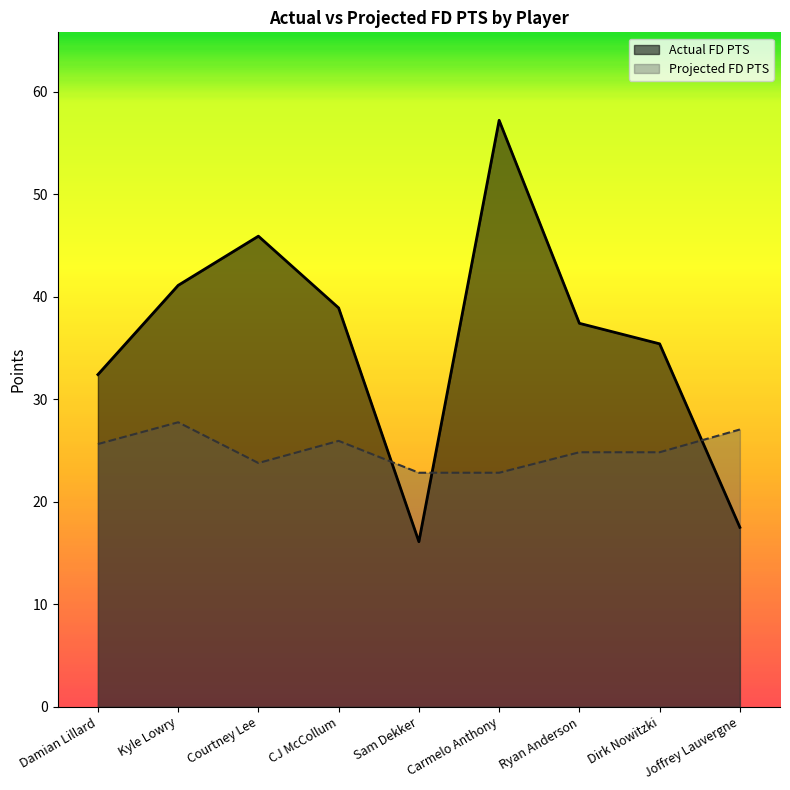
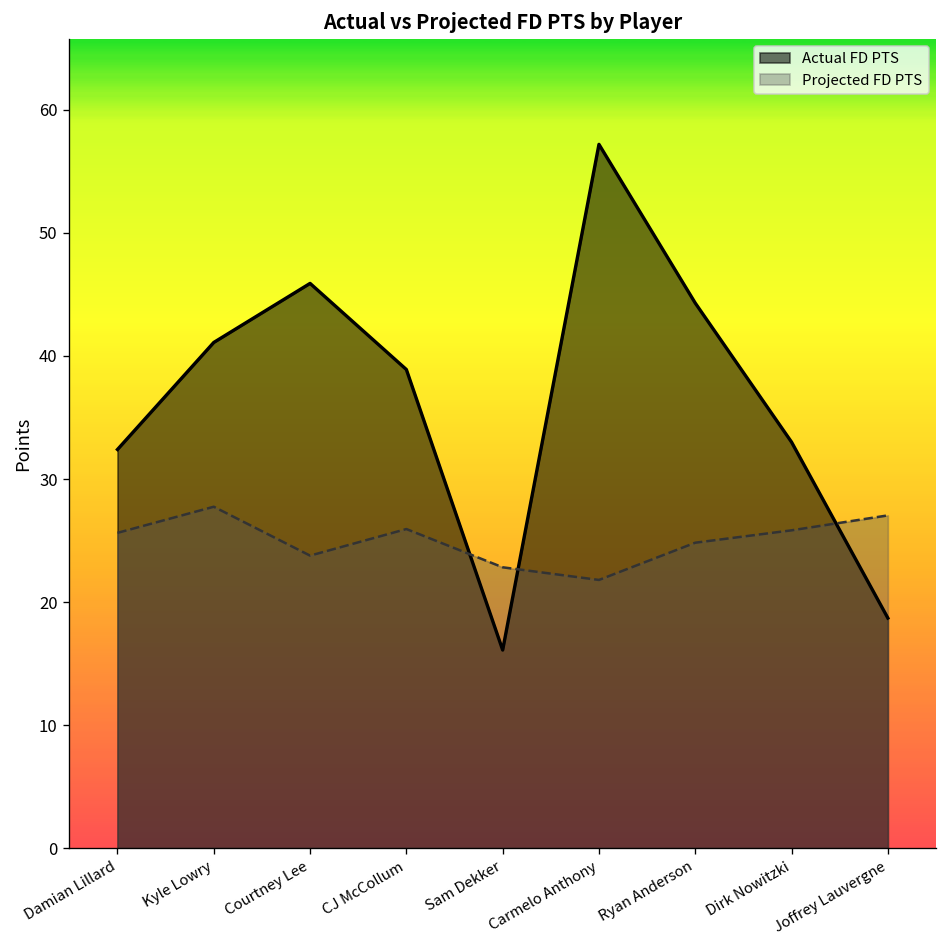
  {
    "Actual FD PTS": {
      "Damian Lillard": 32.4,
      "Kyle Lowry": 41.1,
      "Courtney Lee": 45.9,
      "CJ McCollum": 38.9,
      "Sam Dekker": 16.1,
      "Carmelo Anthony": 57.2,
-     "Ryan Anderson": 37.4,
-     "Dirk Nowitzki": 35.4,
-     "Joffrey Lauvergne": 17.5
+     "Ryan Anderson": 44.3,
+     "Dirk Nowitzki": 33.0,
+     "Joffrey Lauvergne": 18.7
    },
    "Projected FD PTS": {
      "Damian Lillard": 25.6,
      "Kyle Lowry": 27.7,
      "Courtney Lee": 23.8,
      "CJ McCollum": 25.9,
      "Sam Dekker": 22.8,
-     "Carmelo Anthony": 22.8,
+     "Carmelo Anthony": 21.8,
      "Ryan Anderson": 24.8,
-     "Dirk Nowitzki": 24.8,
+     "Dirk Nowitzki": 25.8,
      "Joffrey Lauvergne": 27.0
    }
  }
